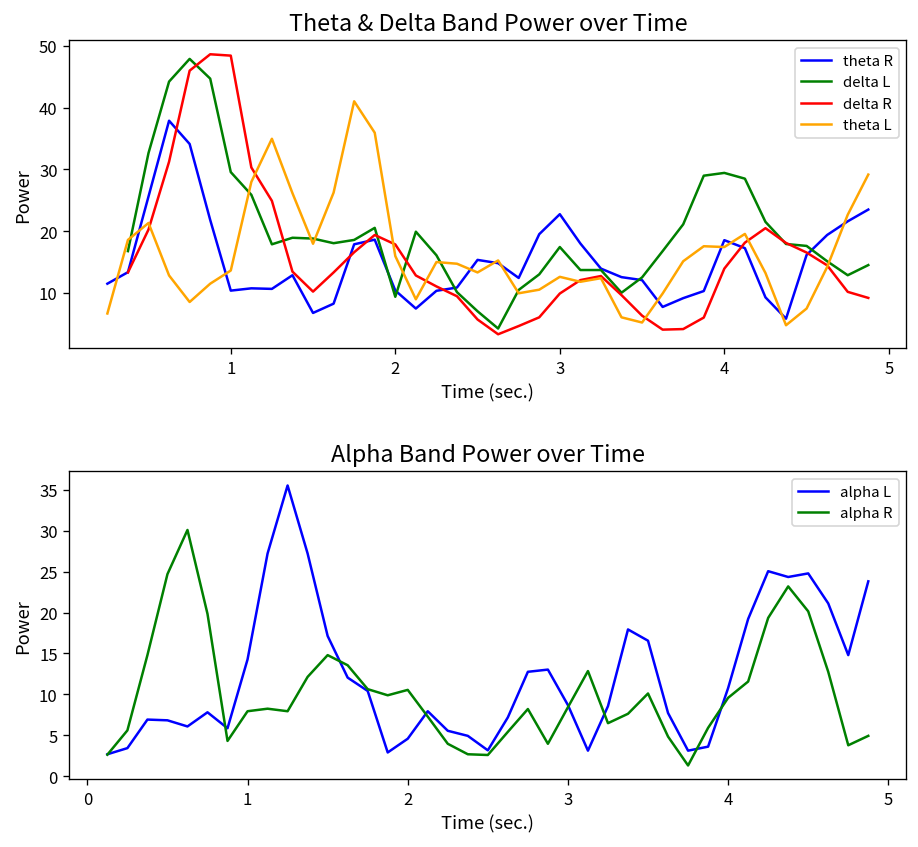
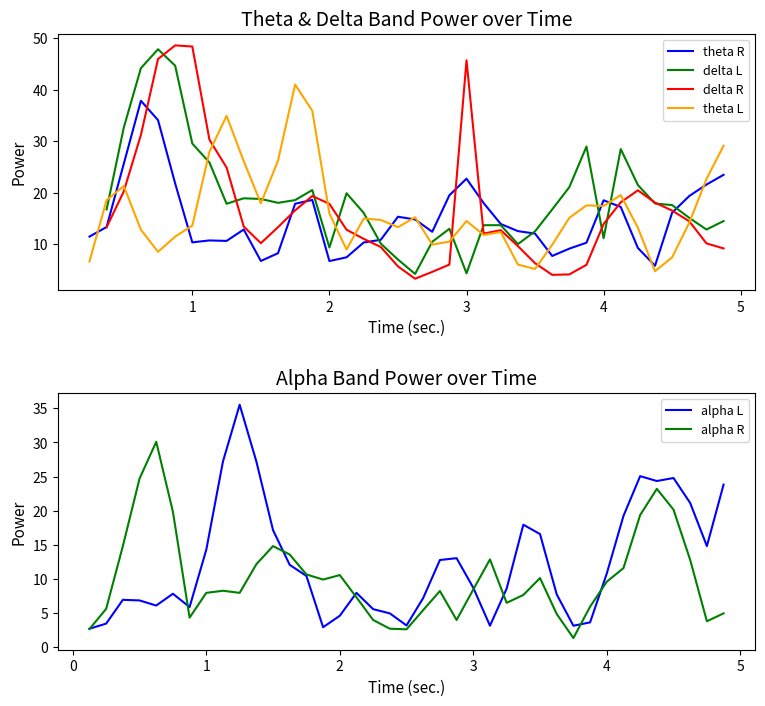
  {
    "Theta & Delta Band Power over Time": {
      "theta R": {
        "1": 10,
-       "2": 10,
+       "2": 7,
        "3": 23,
        "4": 19
      },
      "delta L": {
        "1": 30,
        "2": 9,
-       "3": 17,
-       "4": 29
+       "3": 4,
+       "4": 11
      },
      "delta R": {
        "1": 48,
        "2": 18,
-       "3": 10,
+       "3": 46,
        "4": 14
      },
      "theta L": {
        "1": 14,
        "2": 16,
-       "3": 13,
+       "3": 15,
        "4": 17
      }
    },
    "Alpha Band Power over Time": {
      "alpha L": {
        "1": 14,
        "2": 5,
        "4": 11
      },
      "alpha R": {
        "1": 8,
        "2": 11,
        "4": 10
      }
    }
  }
